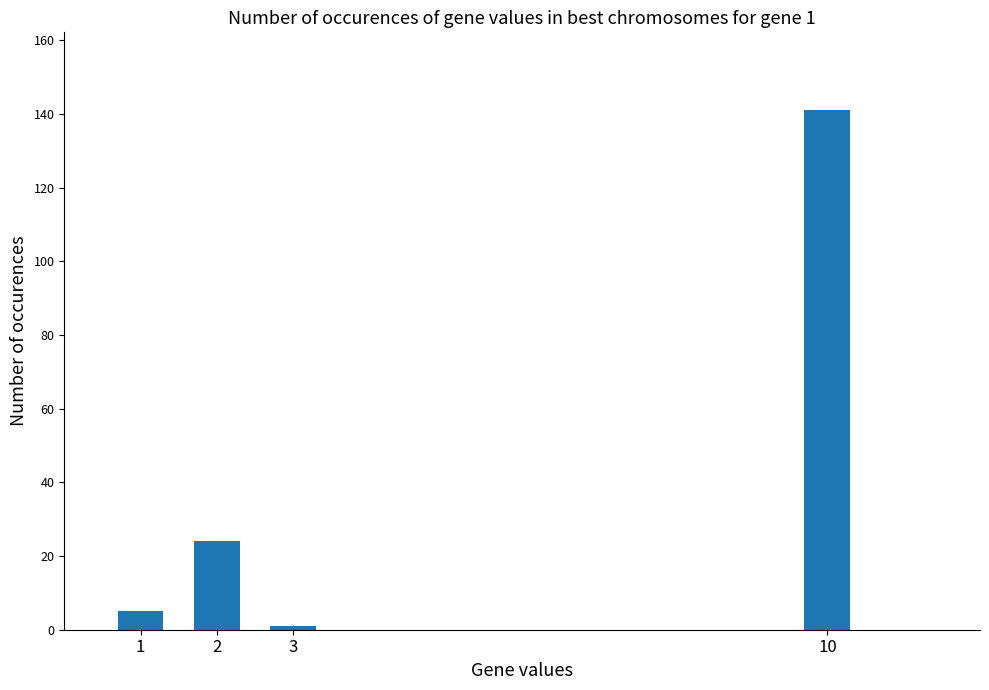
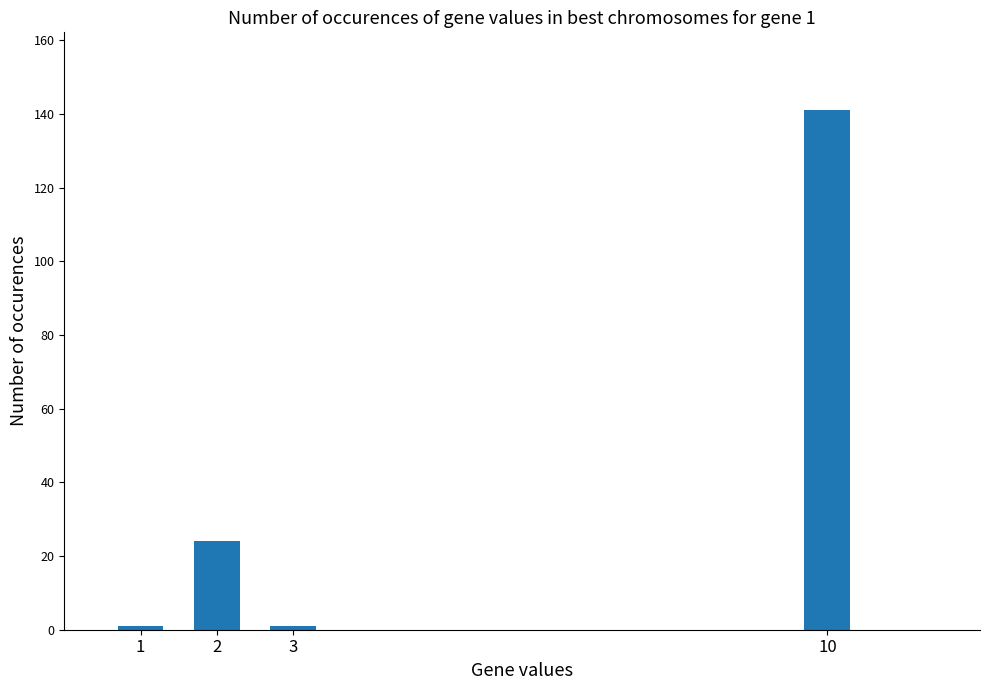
  {
-   "1": 5,
+   "1": 1,
    "2": 24,
    "3": 1,
    "10": 141
  }
